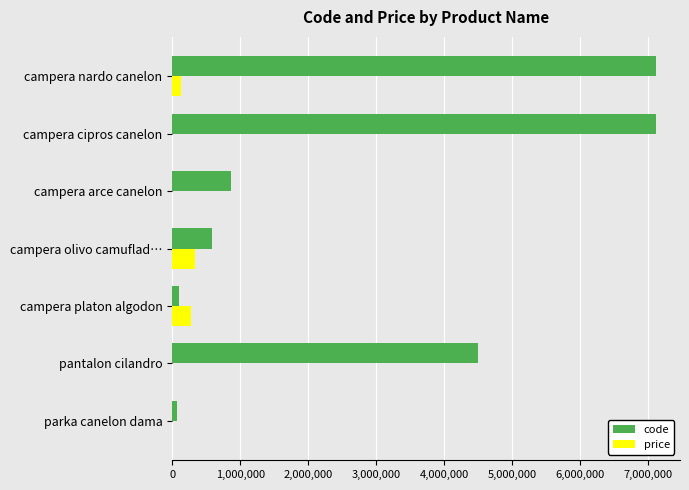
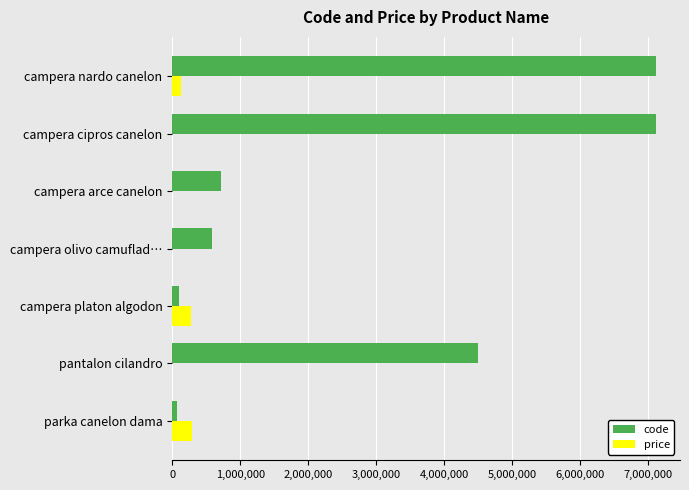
  {
    "code": {
      "campera nardo canelon": "7,100,000",
      "campera cipros canelon": "7,100,000",
-     "campera arce canelon": "900,000",
+     "campera arce canelon": "700,000",
      "campera olivo camuflad…": "600,000",
      "campera platon algodon": "100,000",
      "pantalon cilandro": "4,500,000",
      "parka canelon dama": "100,000"
    },
    "price": {
      "campera nardo canelon": "100,000",
-     "campera olivo camuflad…": "300,000",
+     "campera olivo camuflad…": "0",
      "campera platon algodon": "300,000",
-     "parka canelon dama": "0"
+     "parka canelon dama": "300,000"
    }
  }
